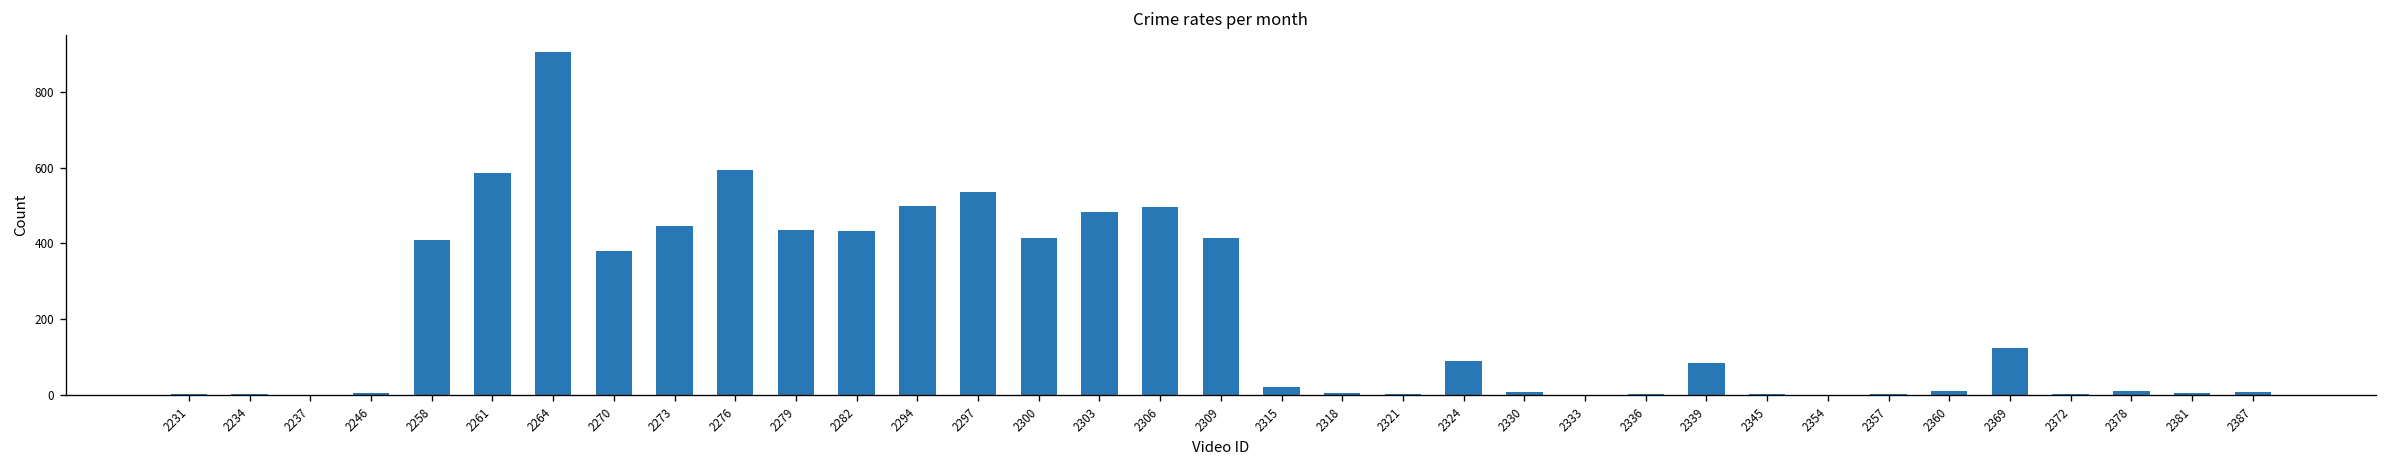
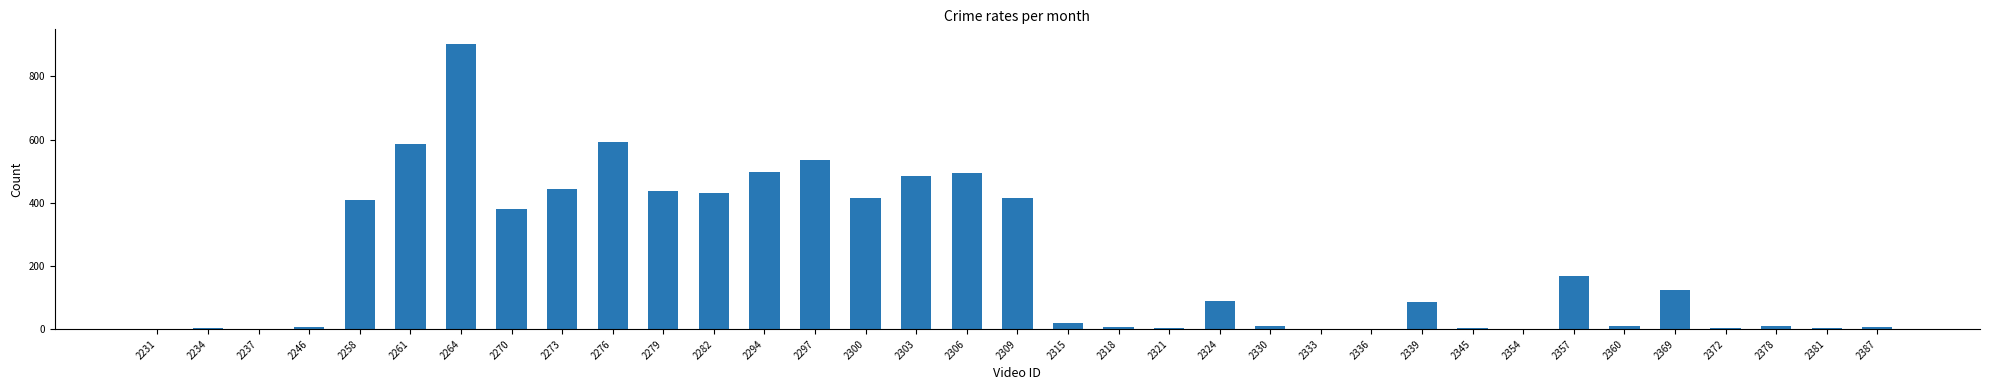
  {
    "2258": 410,
    "2261": 590,
    "2264": 900,
    "2270": 380,
    "2273": 450,
    "2276": 590,
    "2279": 440,
    "2282": 430,
    "2294": 500,
    "2297": 540,
    "2300": 410,
    "2303": 480,
    "2306": 500,
    "2309": 420,
    "2315": 20,
    "2324": 90,
    "2330": 10,
    "2339": 90,
-   "2357": 0,
+   "2357": 170,
    "2360": 10,
    "2369": 120,
    "2378": 10,
    "2387": 10
  }
